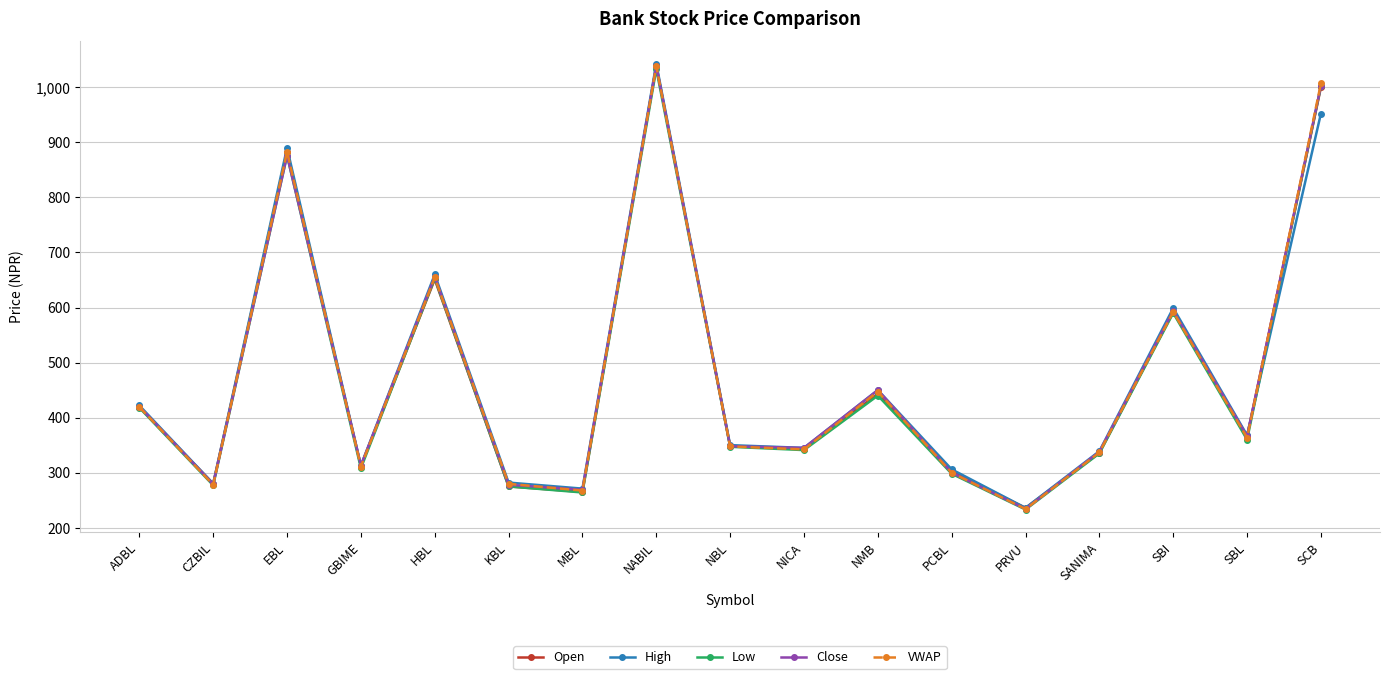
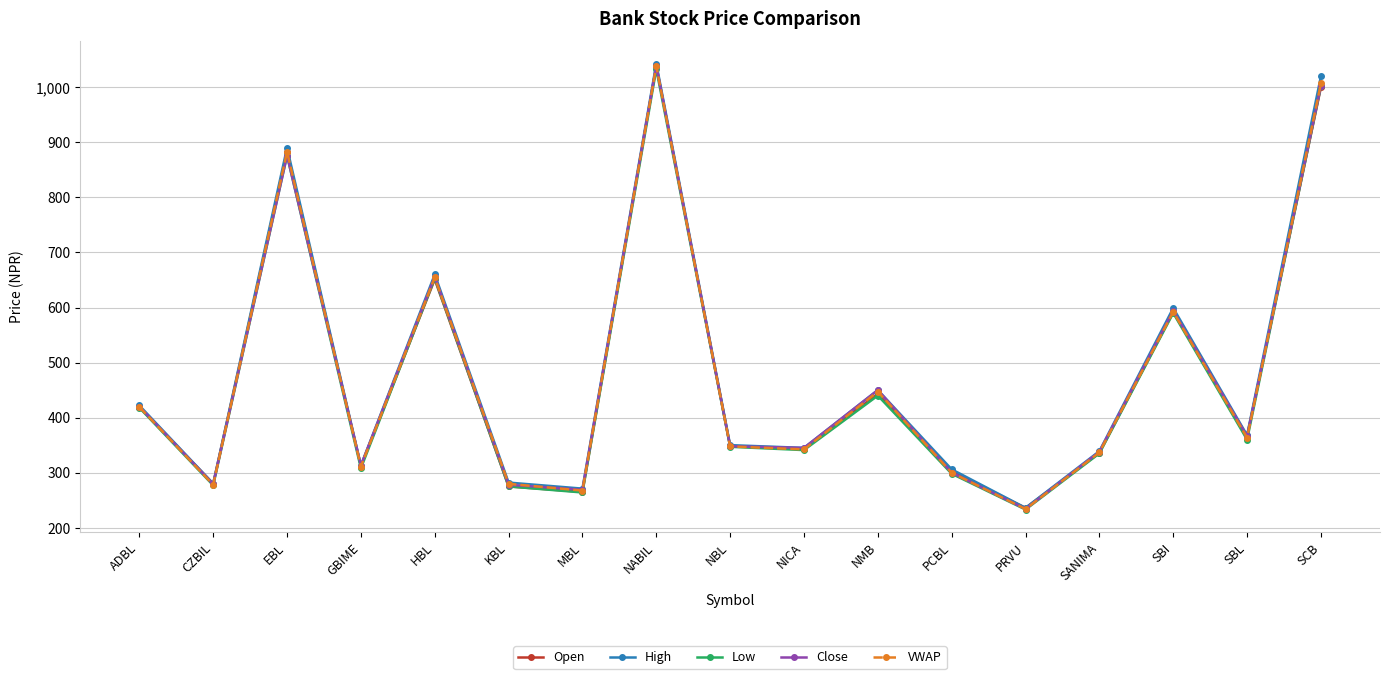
  {
    "High": {
      "EBL": "890",
      "SBI": "600",
-     "SCB": "950"
+     "SCB": "1,020"
    },
    "Low": {
      "NABIL": "1,030"
    }
  }
